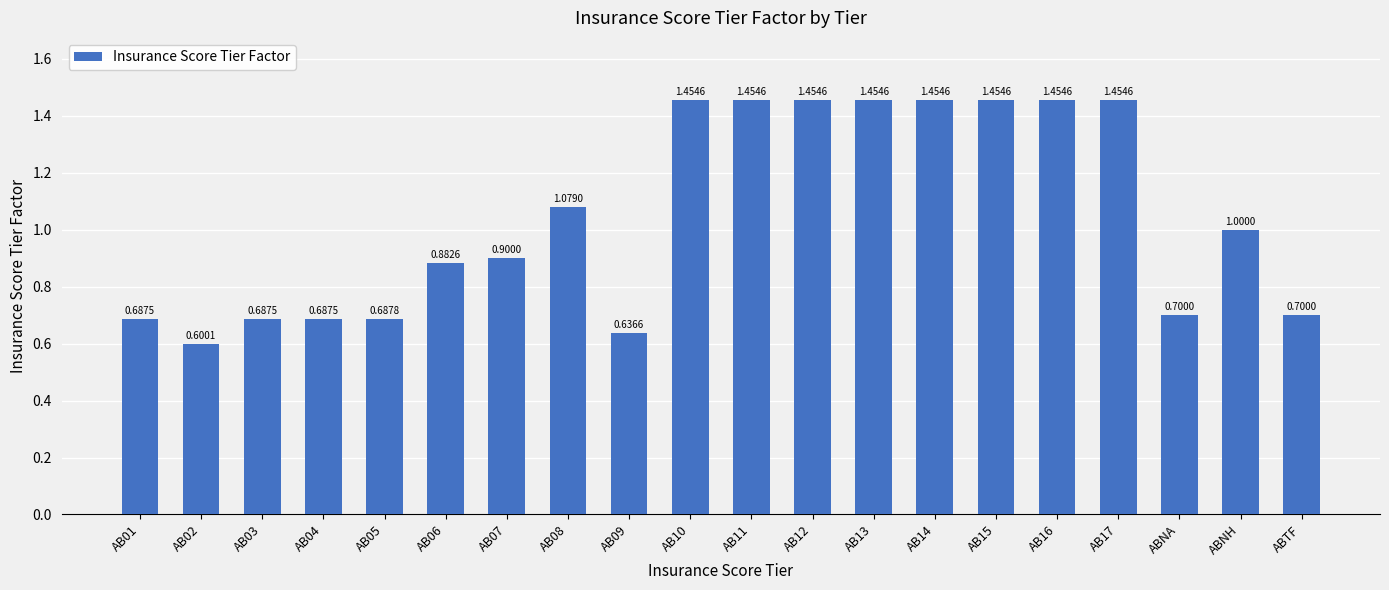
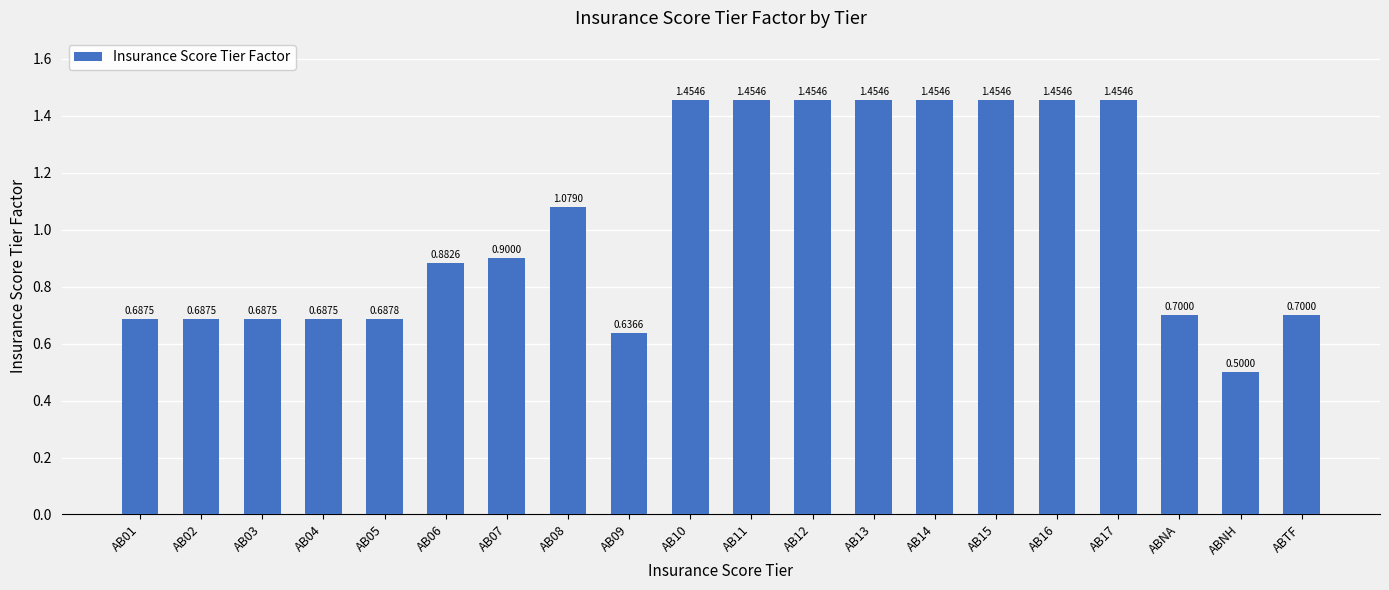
  {
    "AB01": 0.6875,
-   "AB02": 0.6001,
+   "AB02": 0.6875,
    "AB03": 0.6875,
    "AB04": 0.6875,
    "AB05": 0.6878,
    "AB06": 0.8826,
    "AB07": 0.9000,
    "AB08": 1.0790,
    "AB09": 0.6366,
    "AB10": 1.4546,
    "AB11": 1.4546,
    "AB12": 1.4546,
    "AB13": 1.4546,
    "AB14": 1.4546,
    "AB15": 1.4546,
    "AB16": 1.4546,
    "AB17": 1.4546,
    "ABNA": 0.7000,
-   "ABNH": 1.0000,
+   "ABNH": 0.5000,
    "ABTF": 0.7000
  }
